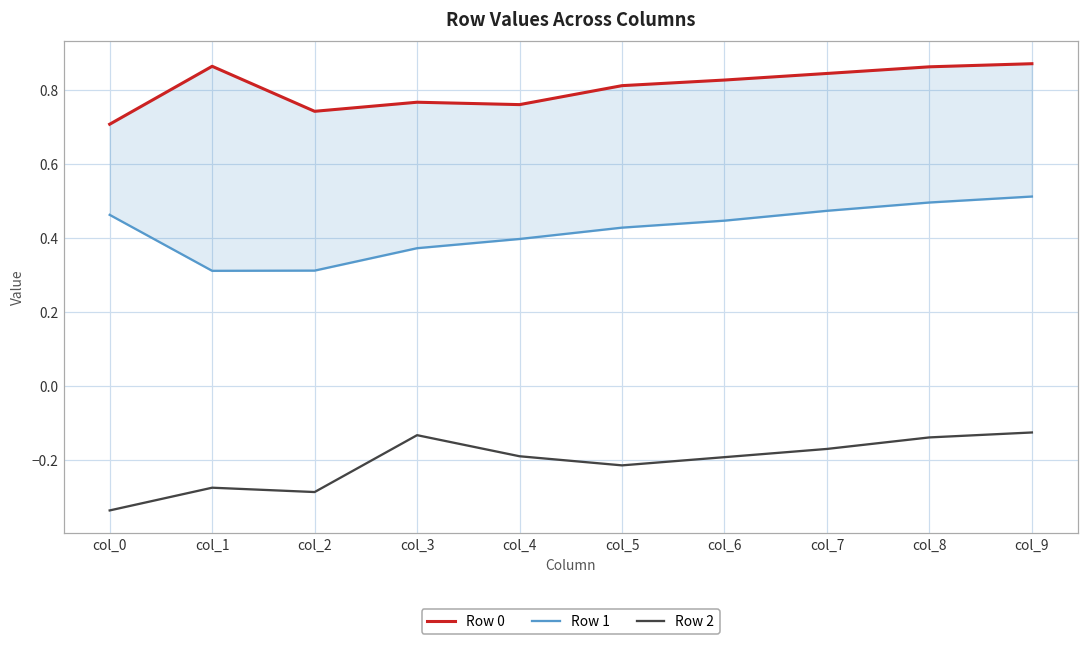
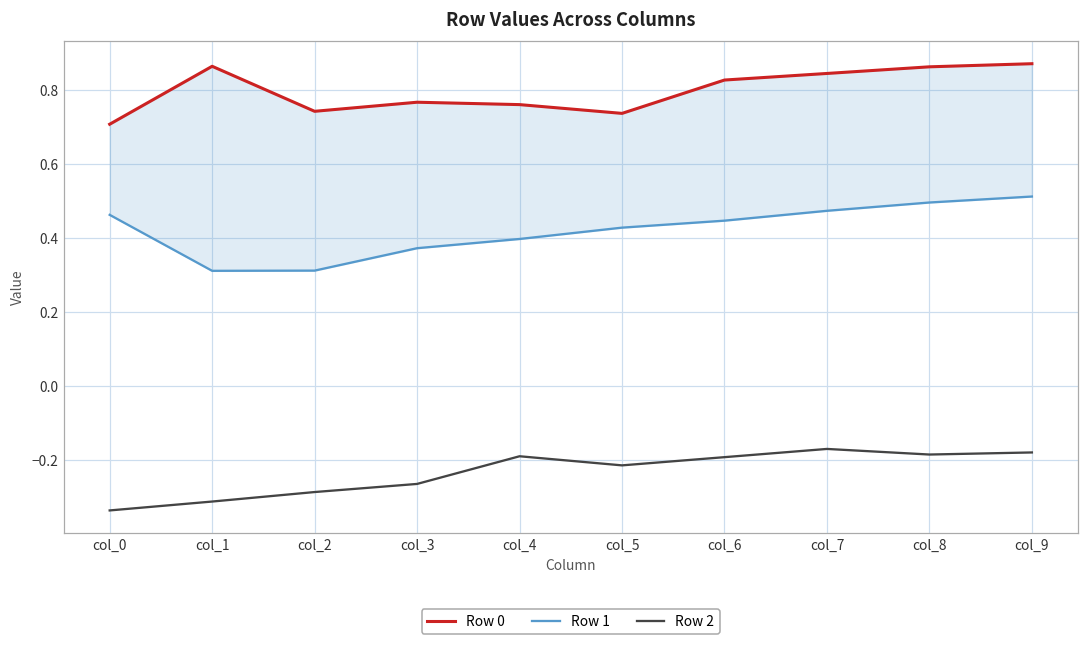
  {
    "Row 0": {
      "col_0": 0.71,
      "col_1": 0.87,
      "col_2": 0.74,
      "col_3": 0.77,
      "col_4": 0.76,
-     "col_5": 0.81,
+     "col_5": 0.74,
      "col_6": 0.83,
      "col_7": 0.85,
      "col_8": 0.86,
      "col_9": 0.87
    },
    "Row 1": {
      "col_0": 0.46,
      "col_1": 0.31,
      "col_2": 0.31,
      "col_3": 0.37,
      "col_4": 0.40,
      "col_5": 0.43,
      "col_6": 0.45,
      "col_7": 0.47,
      "col_8": 0.50,
      "col_9": 0.51
    },
    "Row 2": {
      "col_0": -0.34,
-     "col_1": -0.27,
+     "col_1": -0.31,
      "col_2": -0.29,
-     "col_3": -0.13,
+     "col_3": -0.26,
      "col_4": -0.19,
      "col_5": -0.21,
      "col_6": -0.19,
      "col_7": -0.17,
-     "col_8": -0.14,
-     "col_9": -0.12
+     "col_8": -0.18,
+     "col_9": -0.18
    }
  }
